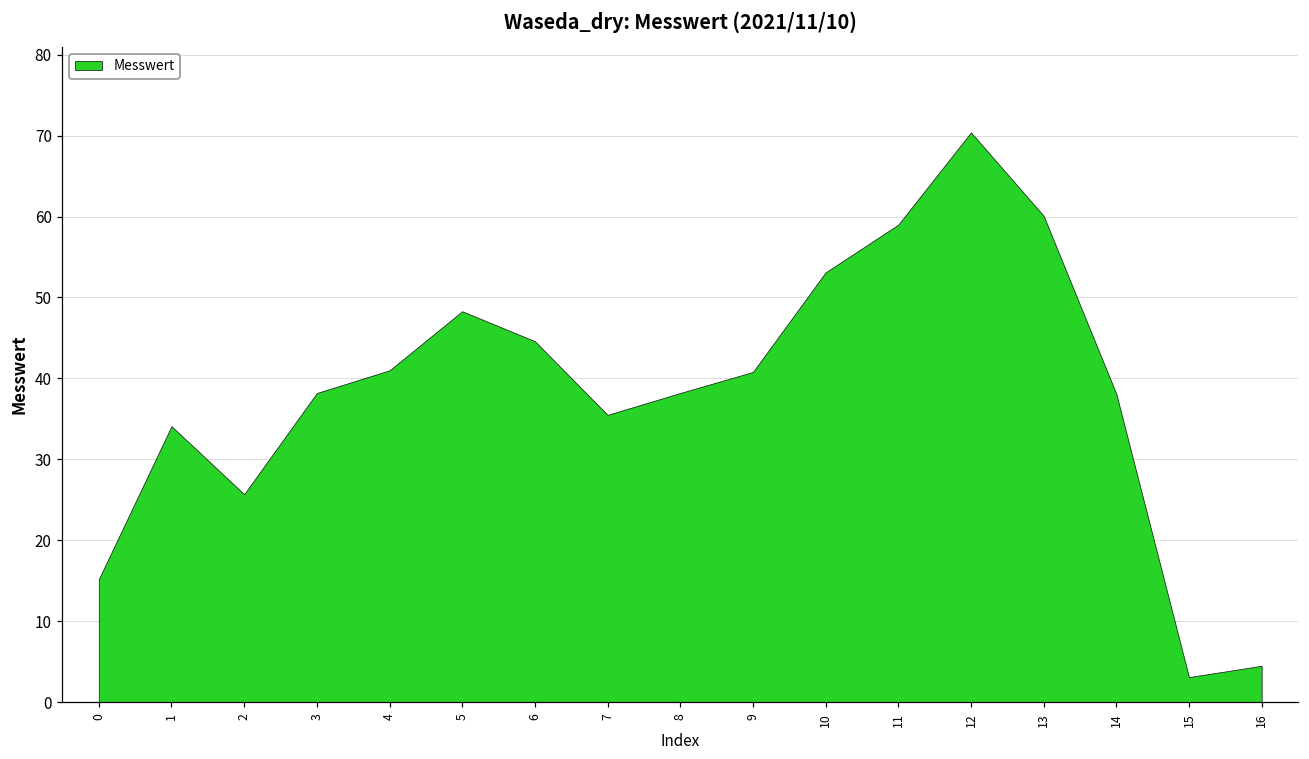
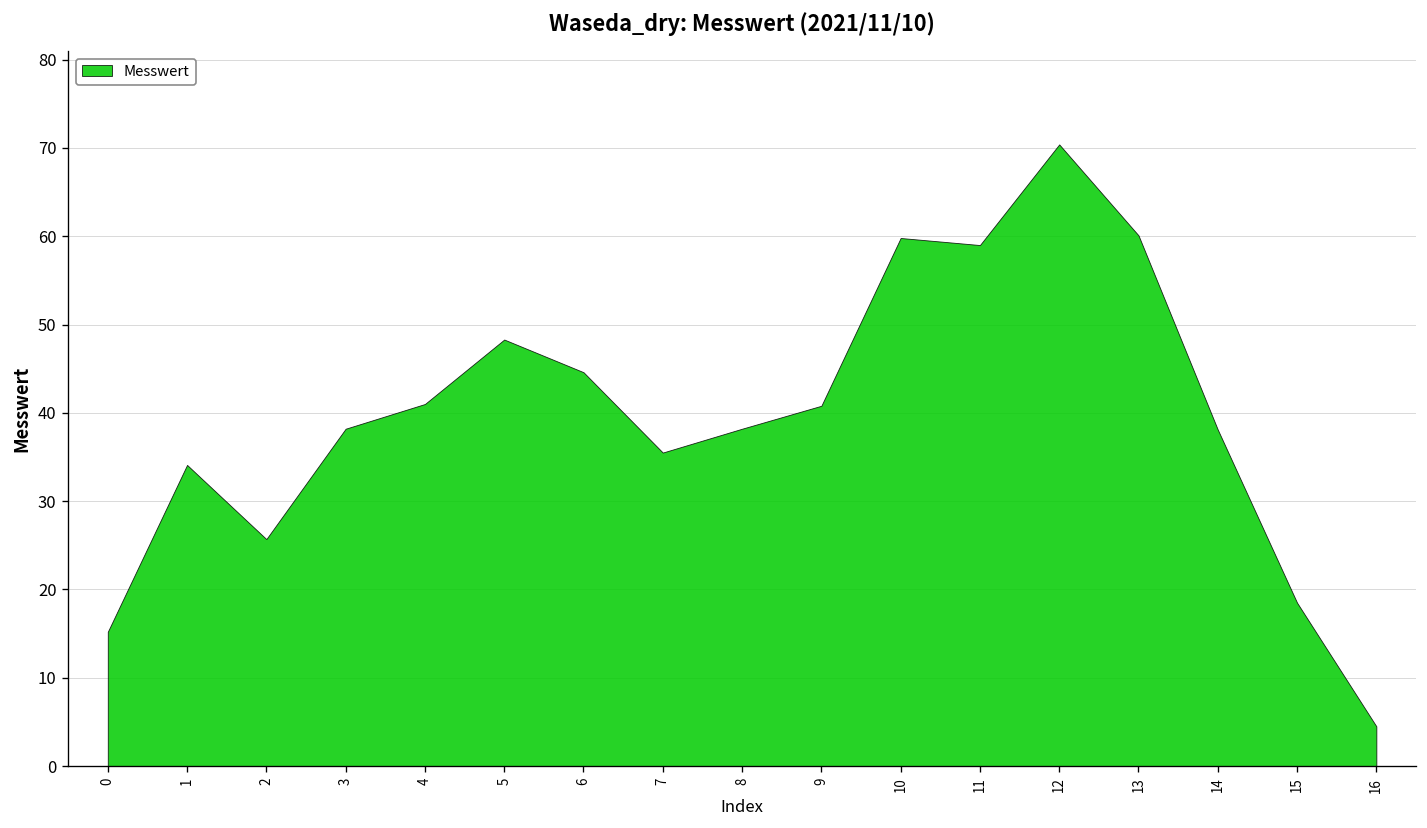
  {
    "0": 15,
    "1": 34,
    "2": 26,
    "3": 38,
    "4": 41,
    "5": 48,
    "6": 45,
    "7": 36,
    "8": 38,
    "9": 41,
-   "10": 53,
+   "10": 60,
    "11": 59,
    "12": 70,
    "13": 60,
    "14": 38,
-   "15": 3,
+   "15": 19,
    "16": 5
  }
